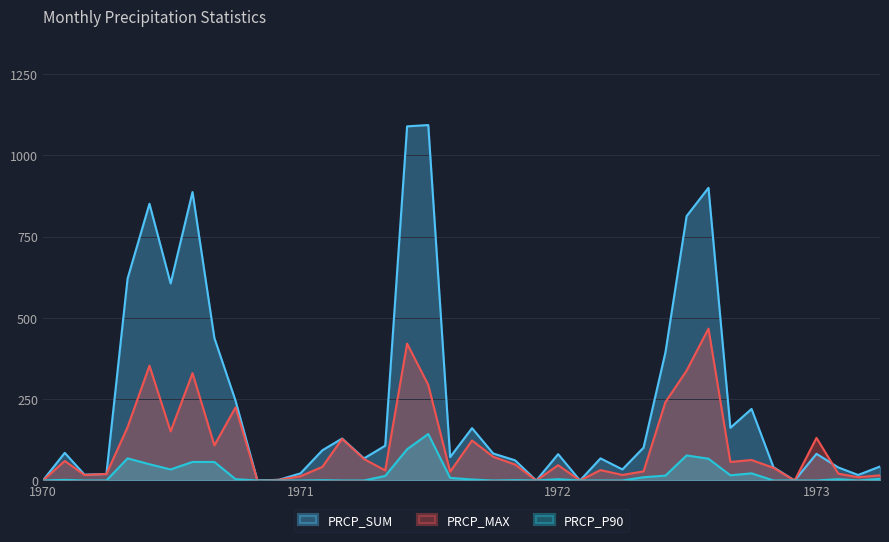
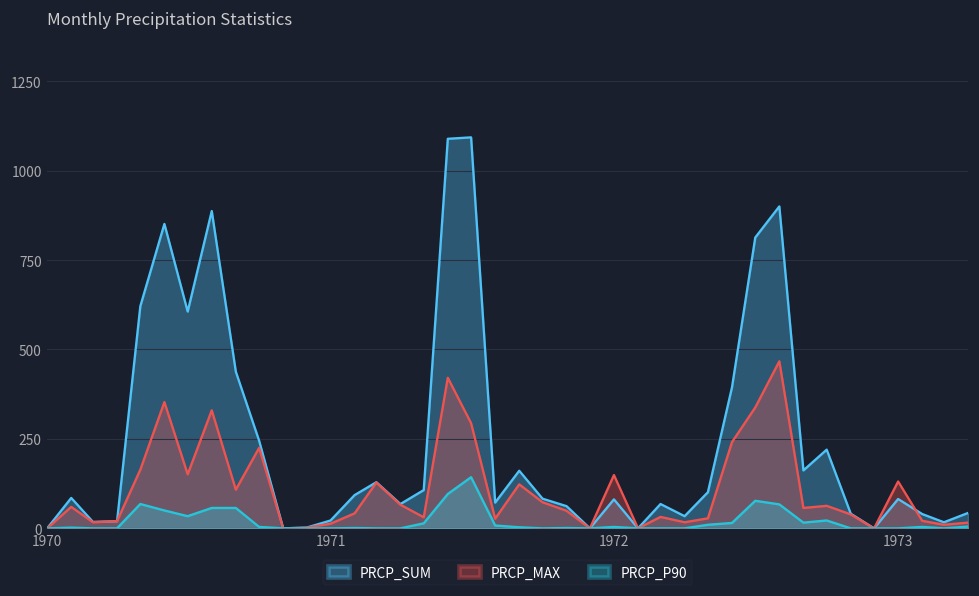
  {
    "PRCP_MAX": {
      "1971": 10,
-     "1972": 50,
+     "1972": 150,
      "1973": 130
    }
  }
